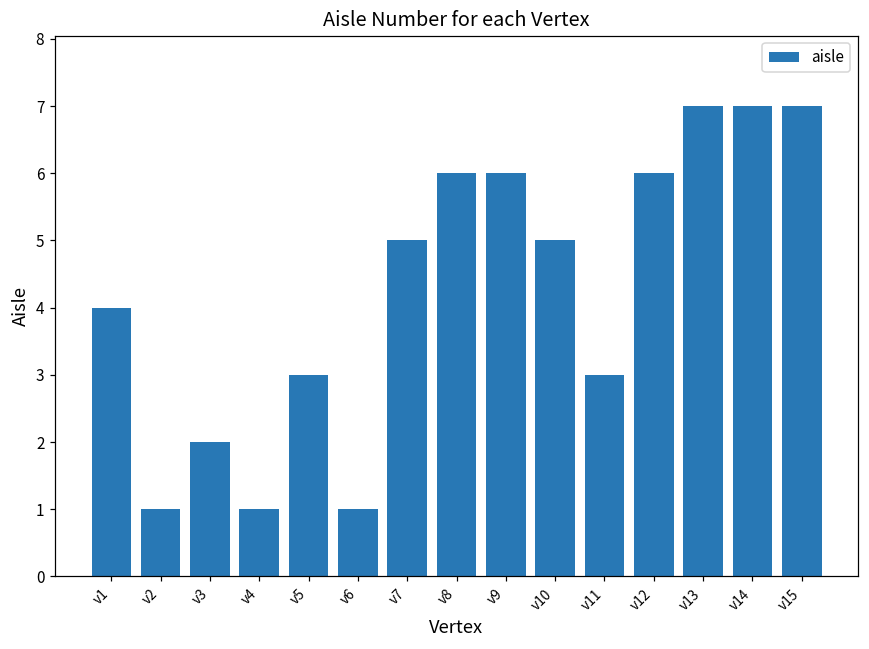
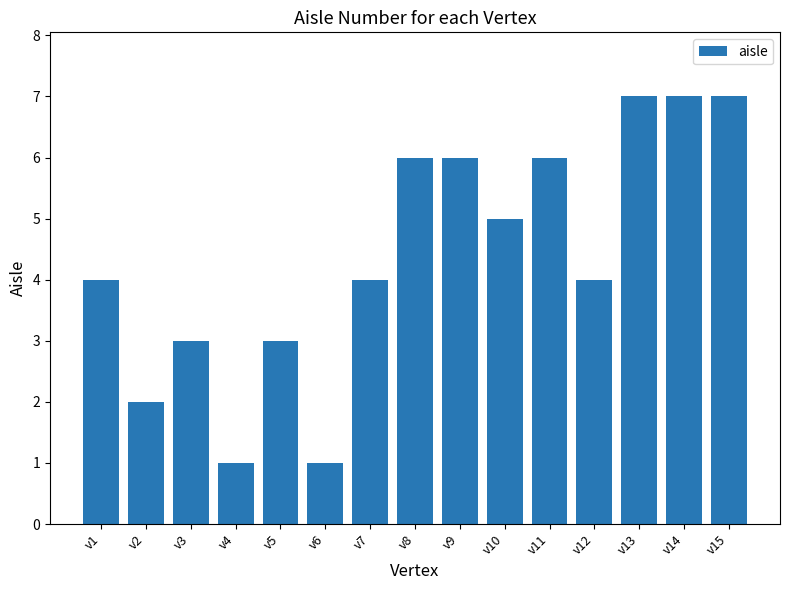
  {
    "v1": 4,
-   "v2": 1,
-   "v3": 2,
+   "v2": 2,
+   "v3": 3,
    "v4": 1,
    "v5": 3,
    "v6": 1,
-   "v7": 5,
+   "v7": 4,
    "v8": 6,
    "v9": 6,
    "v10": 5,
-   "v11": 3,
-   "v12": 6,
+   "v11": 6,
+   "v12": 4,
    "v13": 7,
    "v14": 7,
    "v15": 7
  }
